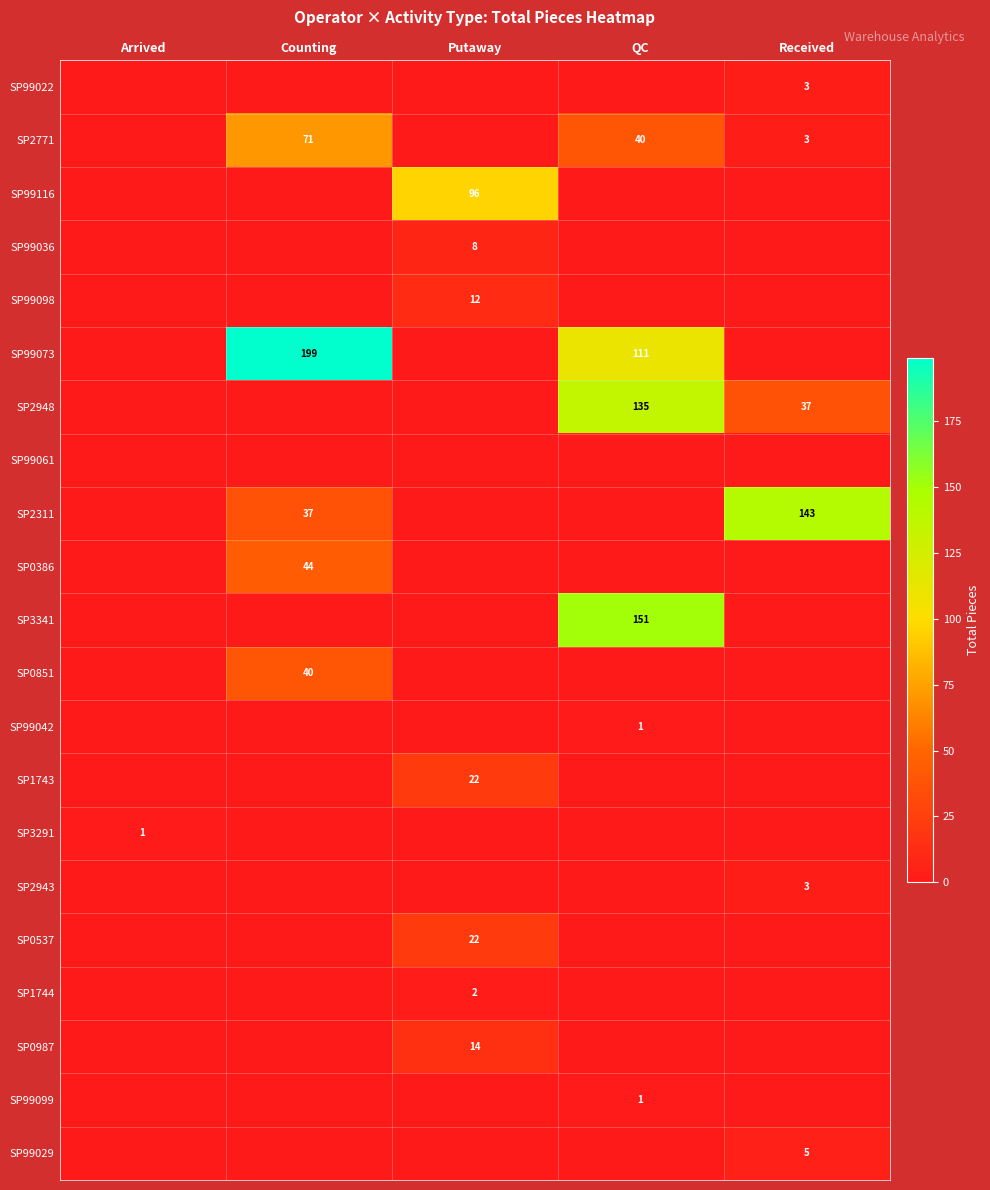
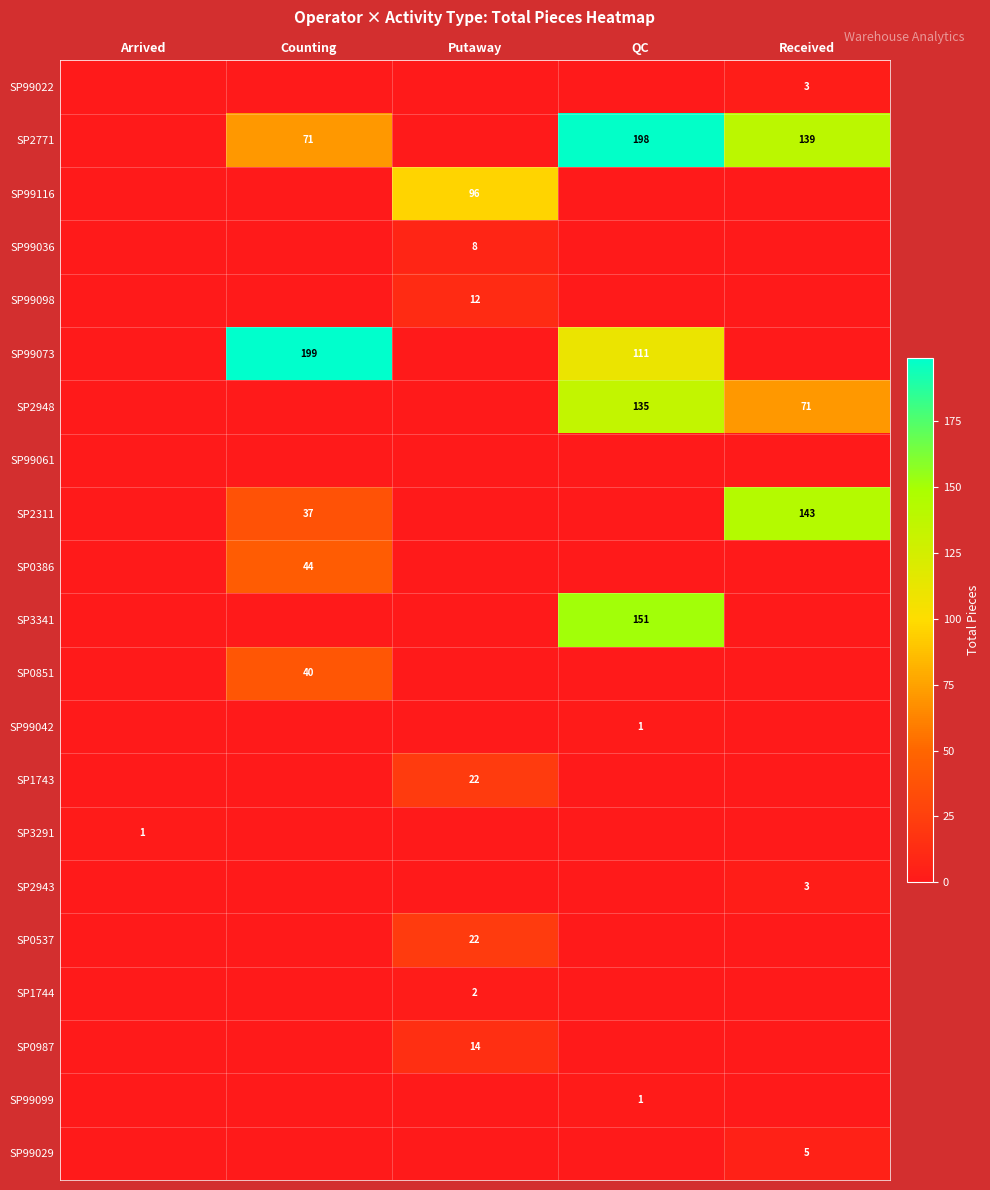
  {
    "SP99022": {
      "Received": 3
    },
    "SP2771": {
      "Counting": 71,
-     "QC": 40,
-     "Received": 3
+     "QC": 198,
+     "Received": 139
    },
    "SP99116": {
      "Putaway": 96
    },
    "SP99036": {
      "Putaway": 8
    },
    "SP99098": {
      "Putaway": 12
    },
    "SP99073": {
      "Counting": 199,
      "QC": 111
    },
    "SP2948": {
      "QC": 135,
-     "Received": 37
+     "Received": 71
    },
    "SP2311": {
      "Counting": 37,
      "Received": 143
    },
    "SP0386": {
      "Counting": 44
    },
    "SP3341": {
      "QC": 151
    },
    "SP0851": {
      "Counting": 40
    },
    "SP99042": {
      "QC": 1
    },
    "SP1743": {
      "Putaway": 22
    },
    "SP3291": {
      "Arrived": 1
    },
    "SP2943": {
      "Received": 3
    },
    "SP0537": {
      "Putaway": 22
    },
    "SP1744": {
      "Putaway": 2
    },
    "SP0987": {
      "Putaway": 14
    },
    "SP99099": {
      "QC": 1
    },
    "SP99029": {
      "Received": 5
    }
  }
